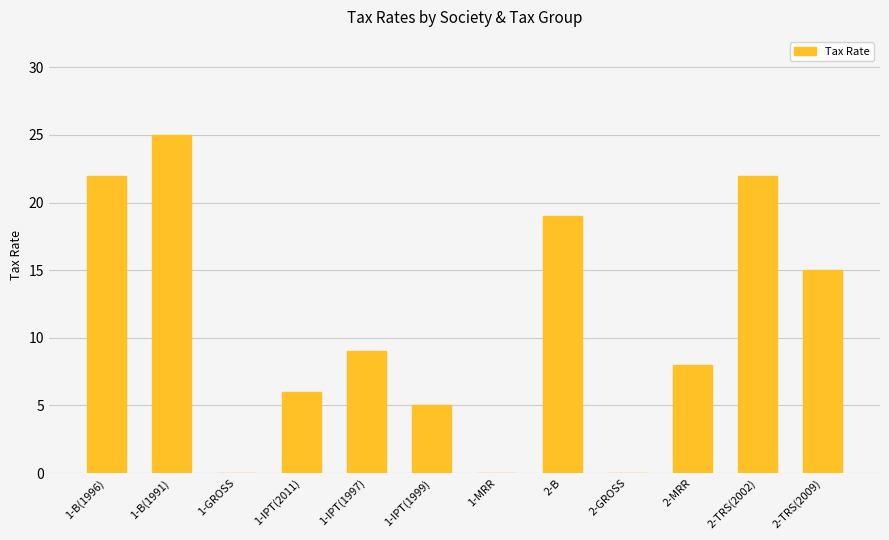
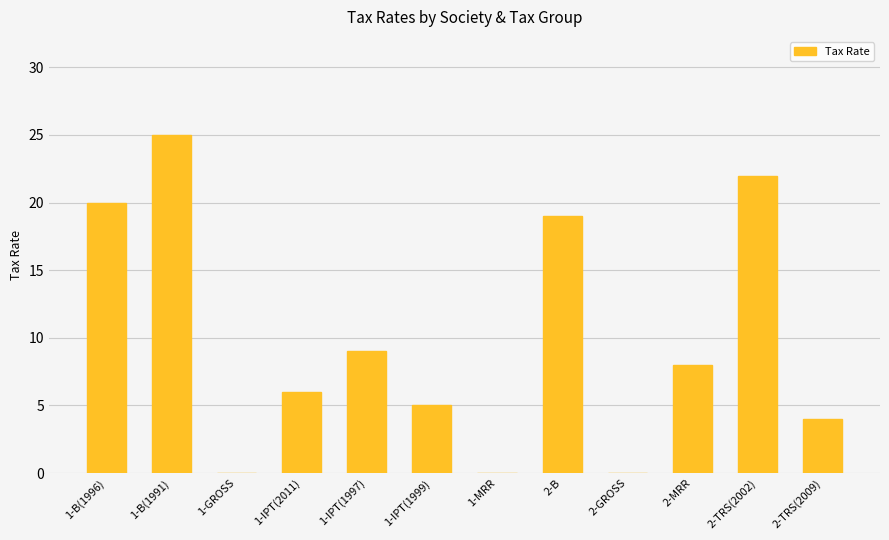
  {
-   "1-B(1996)": 22,
+   "1-B(1996)": 20,
    "1-B(1991)": 25,
    "1-GROSS": 0,
    "1-IPT(2011)": 6,
    "1-IPT(1997)": 9,
    "1-IPT(1999)": 5,
    "1-MRR": 0,
    "2-B": 19,
    "2-GROSS": 0,
    "2-MRR": 8,
    "2-TRS(2002)": 22,
-   "2-TRS(2009)": 15
+   "2-TRS(2009)": 4
  }
